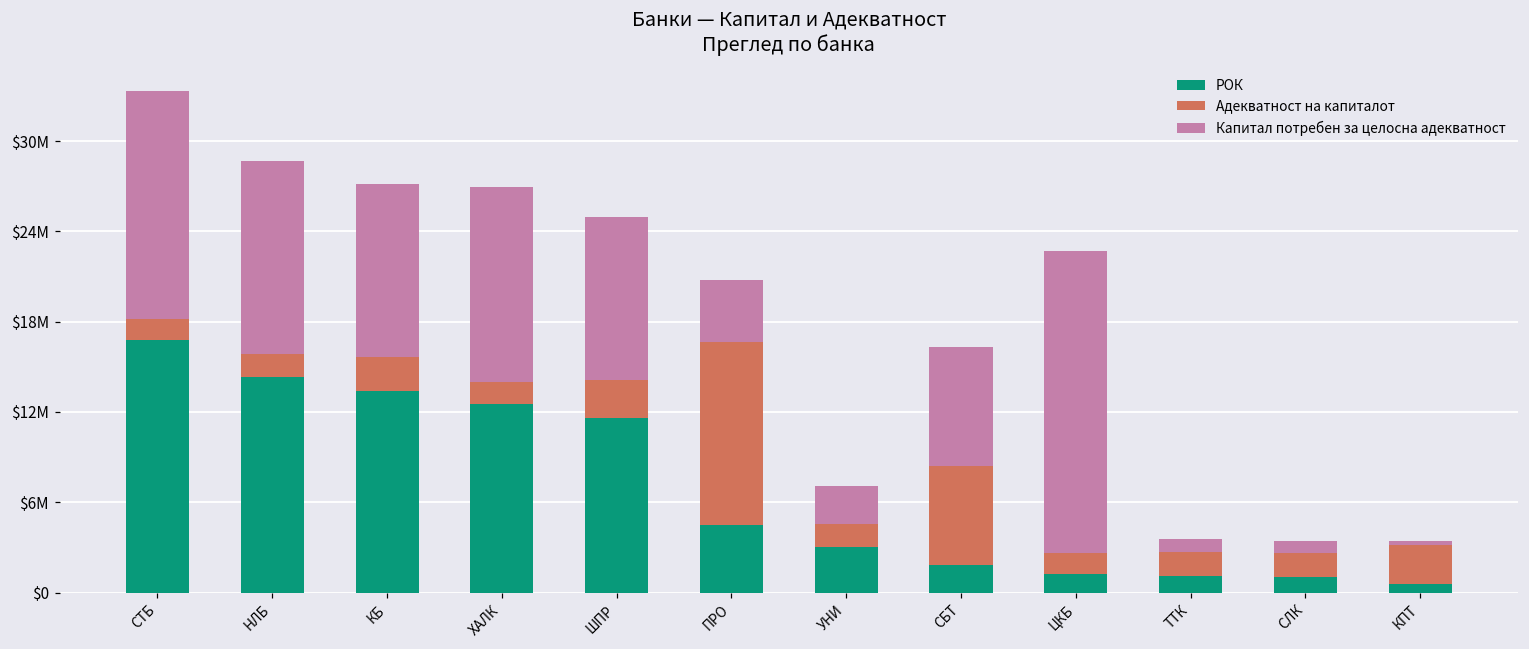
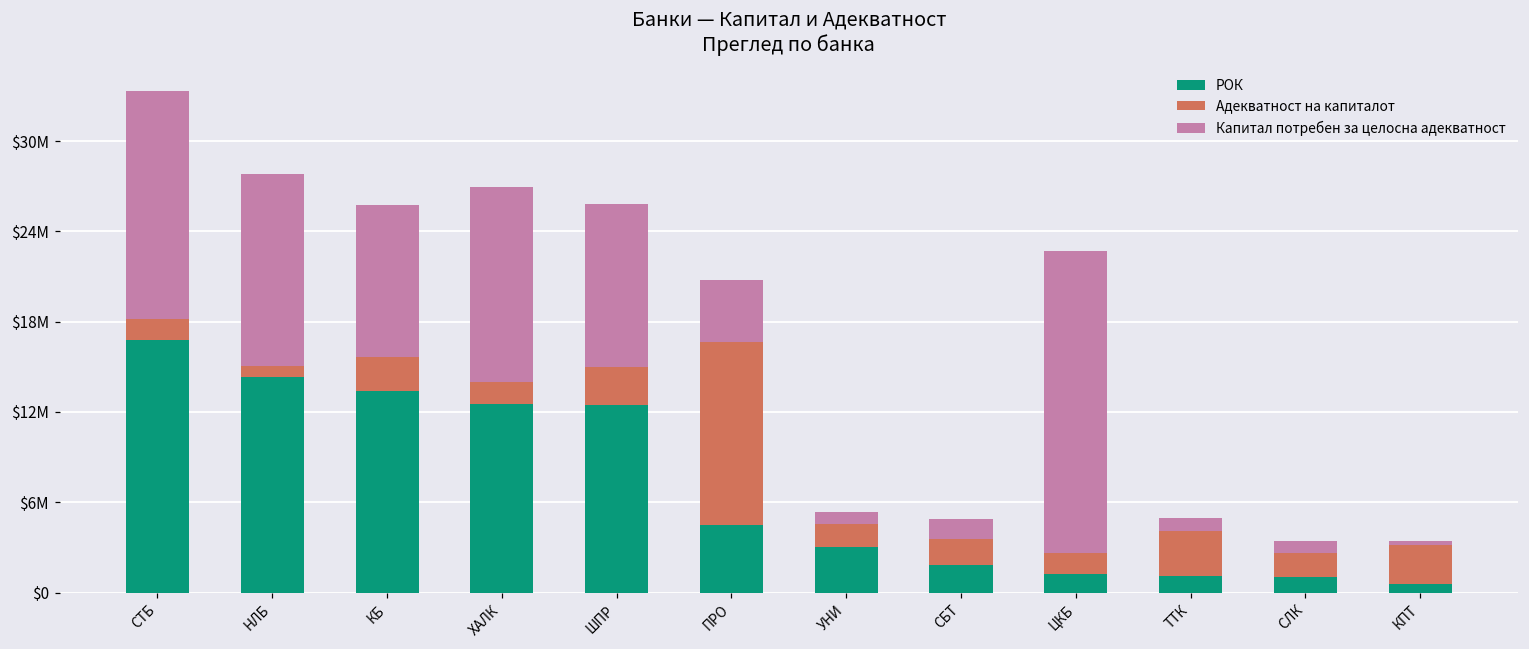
  {
    "РОК": {
      "СТБ": "$16800000",
      "НЛБ": "$14300000",
      "КБ": "$13400000",
      "ХАЛК": "$12600000",
-     "ШПР": "$11600000",
+     "ШПР": "$12500000",
      "ПРО": "$4500000",
      "УНИ": "$3000000",
      "СБТ": "$1800000",
      "ЦКБ": "$1300000",
      "ТТК": "$1100000",
      "СЛК": "$1000000",
      "КПТ": "$600000"
    },
    "Адекватност на капиталот": {
      "СТБ": "$1400000",
-     "НЛБ": "$1500000",
+     "НЛБ": "$700000",
      "КБ": "$2300000",
      "ХАЛК": "$1400000",
      "ШПР": "$2500000",
      "ПРО": "$12200000",
      "УНИ": "$1500000",
-     "СБТ": "$6600000",
+     "СБТ": "$1700000",
      "ЦКБ": "$1400000",
-     "ТТК": "$1600000",
+     "ТТК": "$3000000",
      "СЛК": "$1600000",
      "КПТ": "$2600000"
    },
    "Капитал потребен за целосна адекватност": {
      "СТБ": "$15100000",
      "НЛБ": "$12800000",
-     "КБ": "$11500000",
+     "КБ": "$10100000",
      "ХАЛК": "$13000000",
      "ШПР": "$10800000",
      "ПРО": "$4100000",
-     "УНИ": "$2600000",
-     "СБТ": "$7900000",
+     "УНИ": "$800000",
+     "СБТ": "$1300000",
      "ЦКБ": "$20100000",
      "ТТК": "$900000",
      "СЛК": "$800000",
      "КПТ": "$300000"
    }
  }
